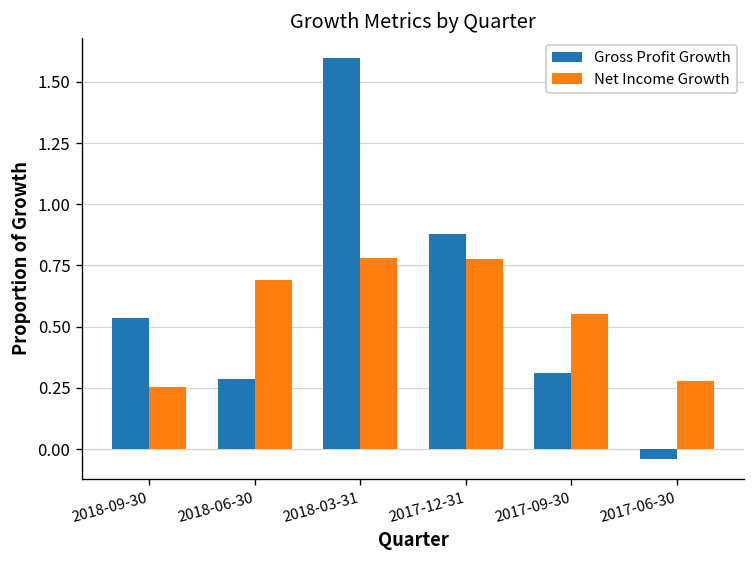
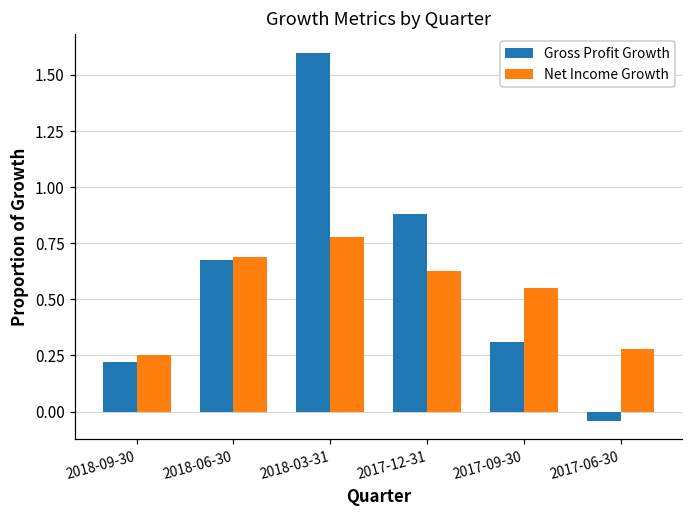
  {
    "Gross Profit Growth": {
-     "2018-09-30": 0.53,
-     "2018-06-30": 0.28,
+     "2018-09-30": 0.22,
+     "2018-06-30": 0.68,
      "2018-03-31": 1.60,
      "2017-12-31": 0.88,
      "2017-09-30": 0.31,
      "2017-06-30": -0.04
    },
    "Net Income Growth": {
      "2018-09-30": 0.25,
      "2018-06-30": 0.69,
      "2018-03-31": 0.78,
-     "2017-12-31": 0.78,
+     "2017-12-31": 0.63,
      "2017-09-30": 0.55,
      "2017-06-30": 0.28
    }
  }
